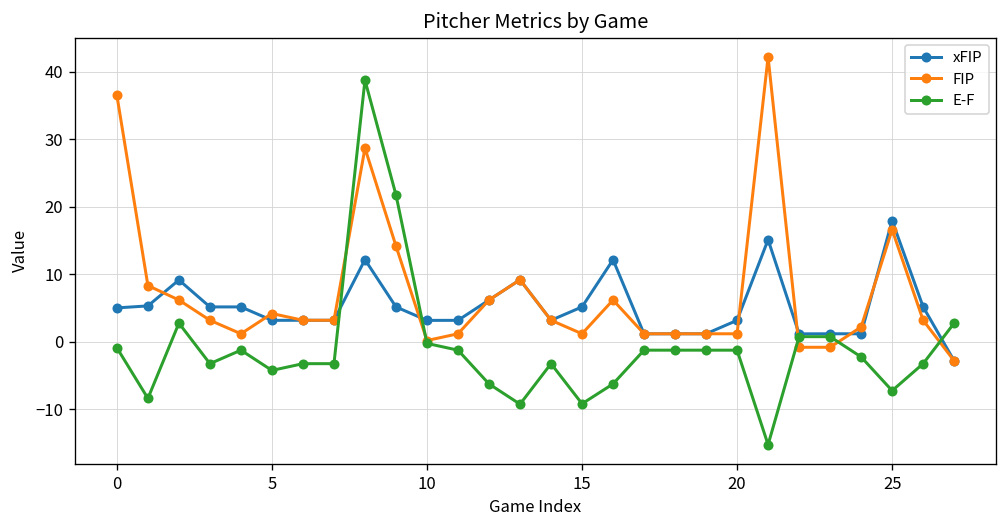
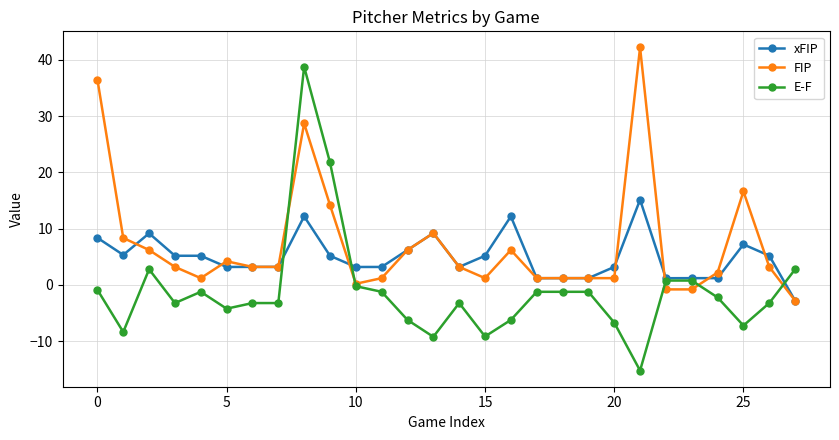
  {
    "xFIP": {
-     "0": 5,
+     "0": 8,
      "5": 3,
      "10": 3,
      "15": 5,
      "20": 3,
-     "25": 18
+     "25": 7
    },
    "FIP": {
      "0": 37,
      "5": 4,
      "15": 1,
      "20": 1,
      "25": 17
    },
    "E-F": {
      "0": -1,
      "5": -4,
      "15": -9,
-     "20": -1,
+     "20": -7,
      "25": -7
    }
  }
